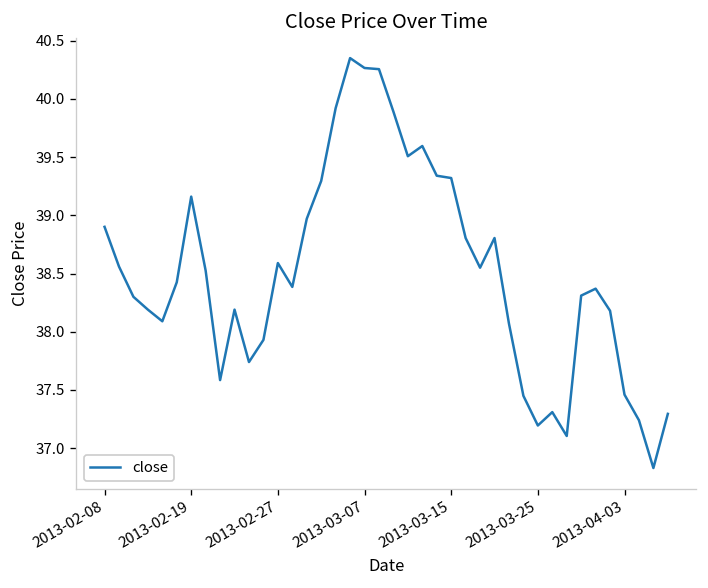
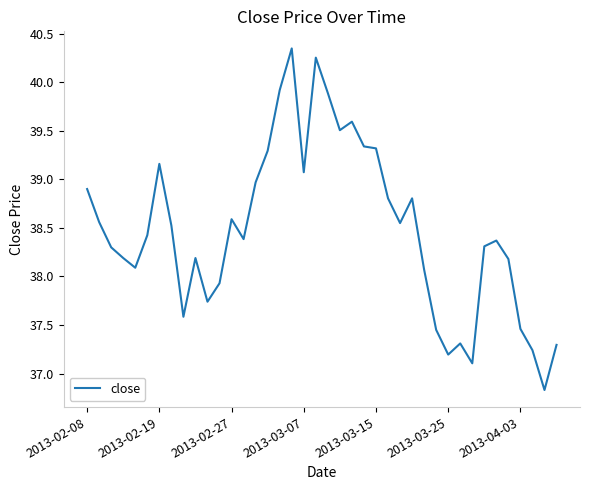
  {
    "2013-02-08": 38.9,
    "2013-02-19": 39.2,
    "2013-02-27": 38.6,
-   "2013-03-07": 40.3,
+   "2013-03-07": 39.1,
    "2013-03-15": 39.3,
    "2013-03-25": 37.2,
    "2013-04-03": 37.5
  }
